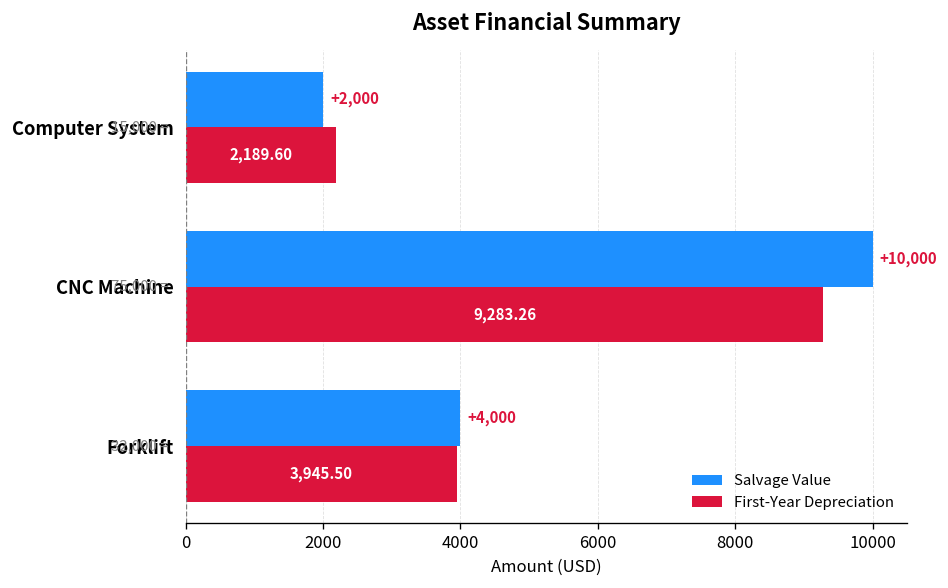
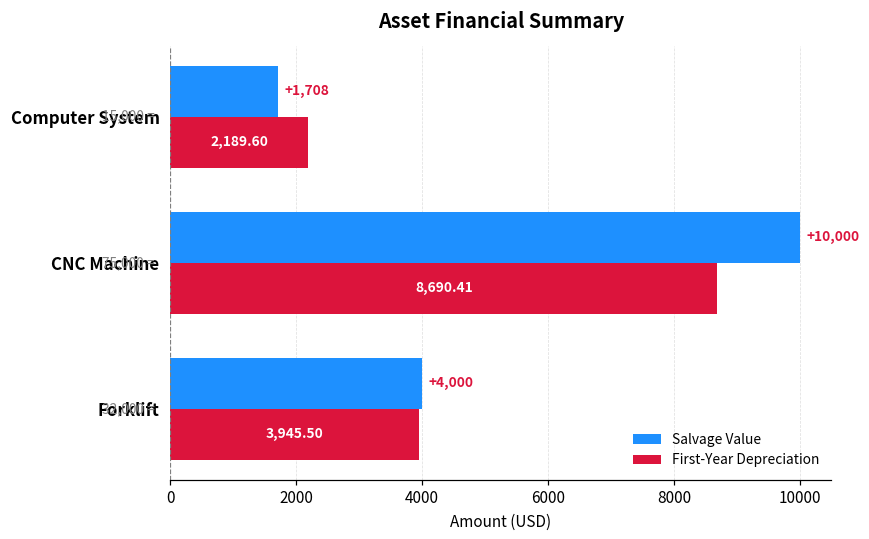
  {
    "Salvage Value": {
-     "Computer System": "+2,000",
+     "Computer System": "+1,708",
      "CNC Machine": "+10,000",
      "Forklift": "+4,000"
    },
    "First-Year Depreciation": {
      "Computer System": "2,189.60",
-     "CNC Machine": "9,283.26",
+     "CNC Machine": "8,690.41",
      "Forklift": "3,945.50"
    }
  }
